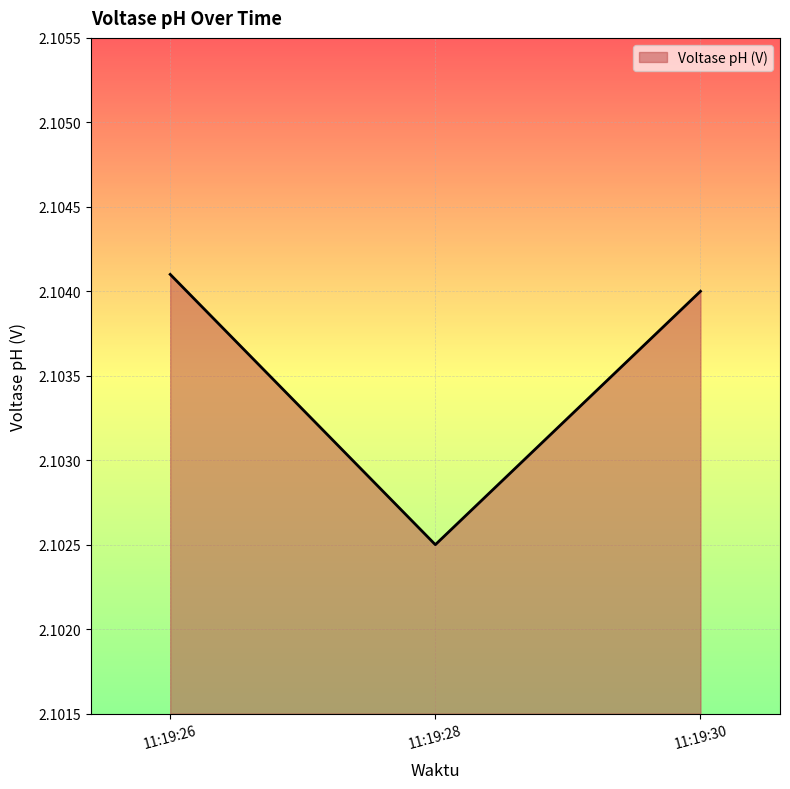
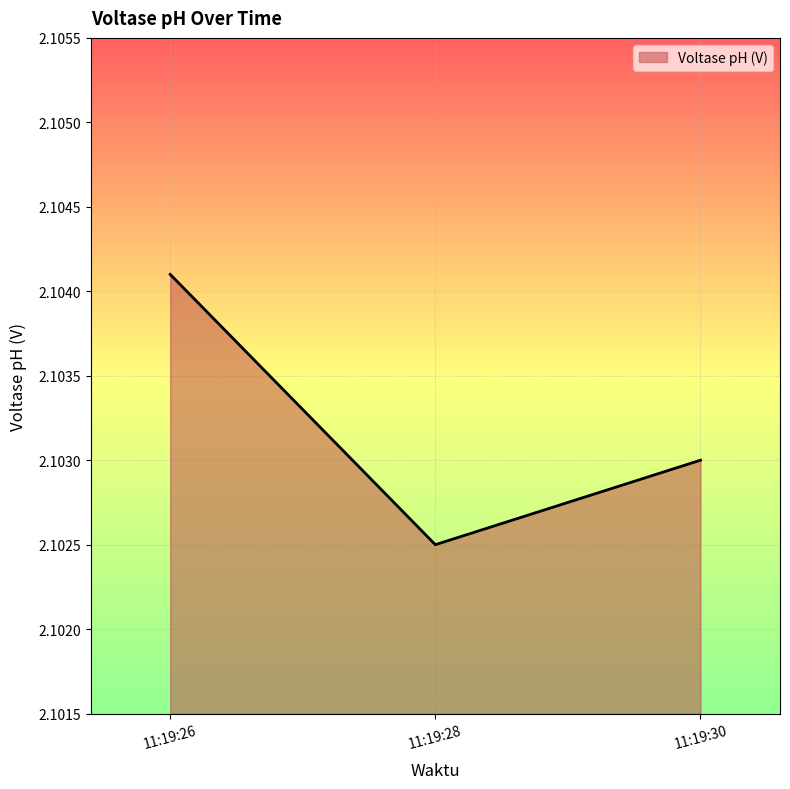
  {
    "11:19:26": 2.10410,
    "11:19:28": 2.10250,
-   "11:19:30": 2.104
+   "11:19:30": 2.103
  }
